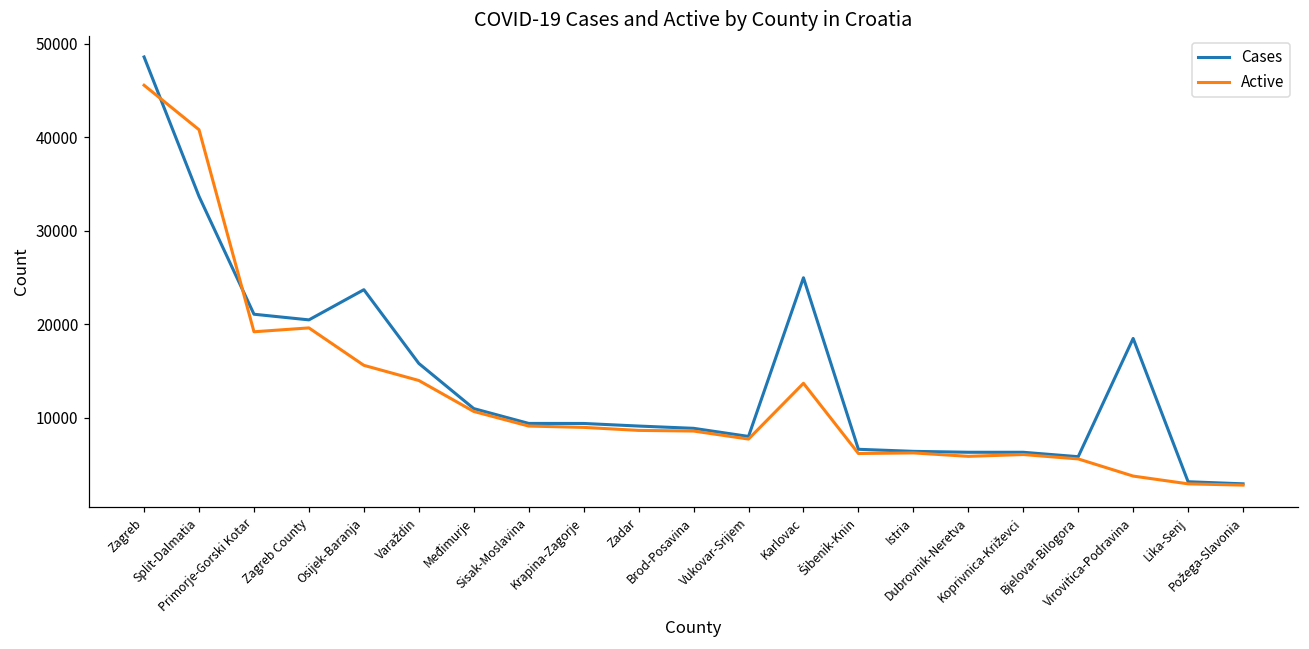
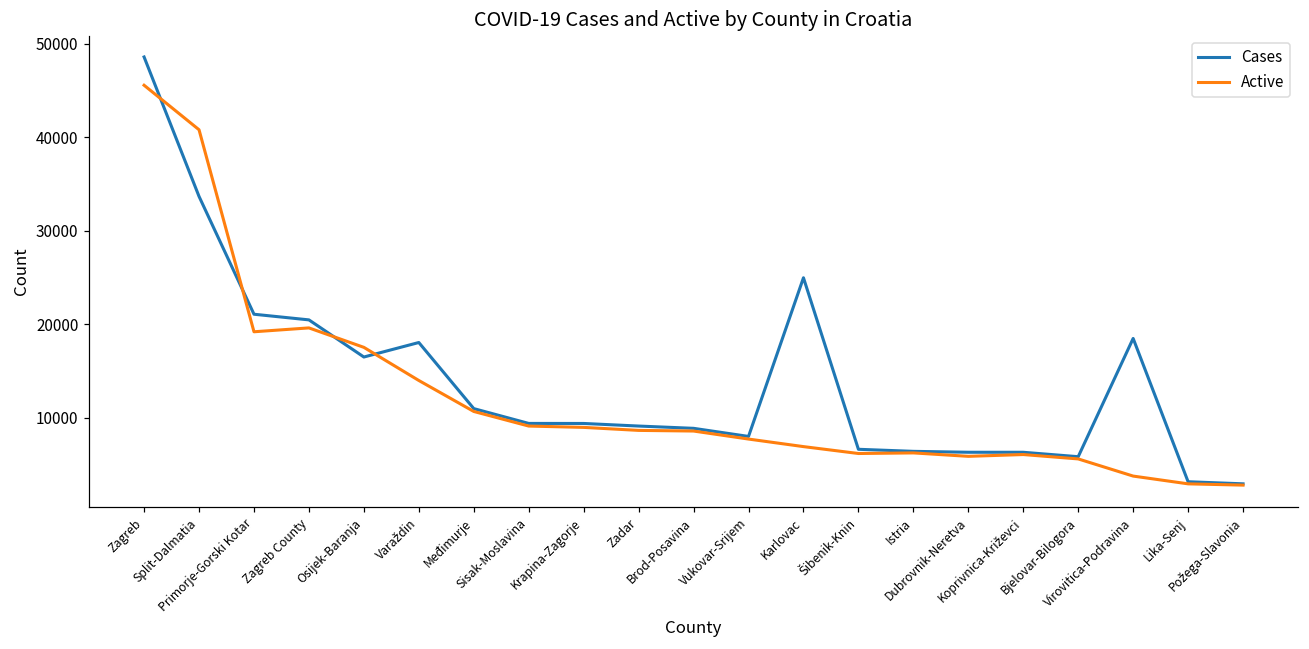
  {
    "Cases": {
      "Zagreb": 49000,
      "Split-Dalmatia": 34000,
      "Primorje-Gorski Kotar": 21000,
      "Zagreb County": 20000,
-     "Osijek-Baranja": 24000,
-     "Varaždin": 16000,
+     "Osijek-Baranja": 16000,
+     "Varaždin": 18000,
      "Međimurje": 11000,
      "Krapina-Zagorje": 9000,
      "Zadar": 9000,
      "Karlovac": 25000,
      "Šibenik-Knin": 7000,
      "Dubrovnik-Neretva": 6000,
      "Virovitica-Podravina": 18000
    },
    "Active": {
      "Zagreb": 46000,
      "Split-Dalmatia": 41000,
      "Primorje-Gorski Kotar": 19000,
      "Zagreb County": 20000,
-     "Osijek-Baranja": 16000,
+     "Osijek-Baranja": 18000,
      "Varaždin": 14000,
      "Međimurje": 11000,
      "Krapina-Zagorje": 9000,
      "Zadar": 9000,
-     "Karlovac": 14000,
+     "Karlovac": 7000,
      "Šibenik-Knin": 6000,
      "Dubrovnik-Neretva": 6000,
      "Virovitica-Podravina": 4000
    }
  }
